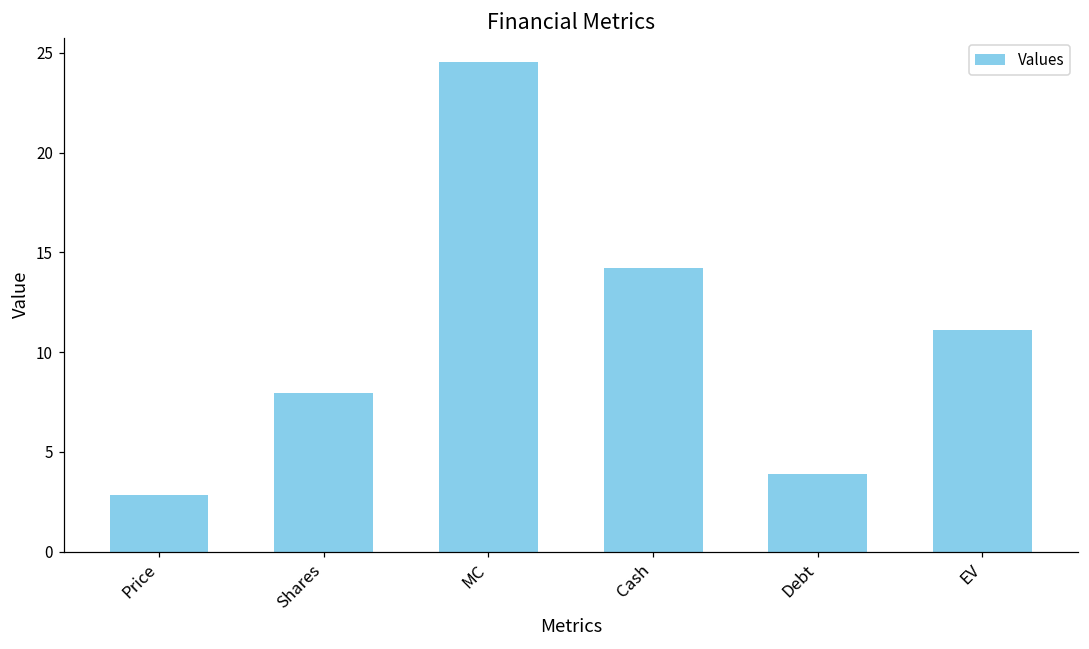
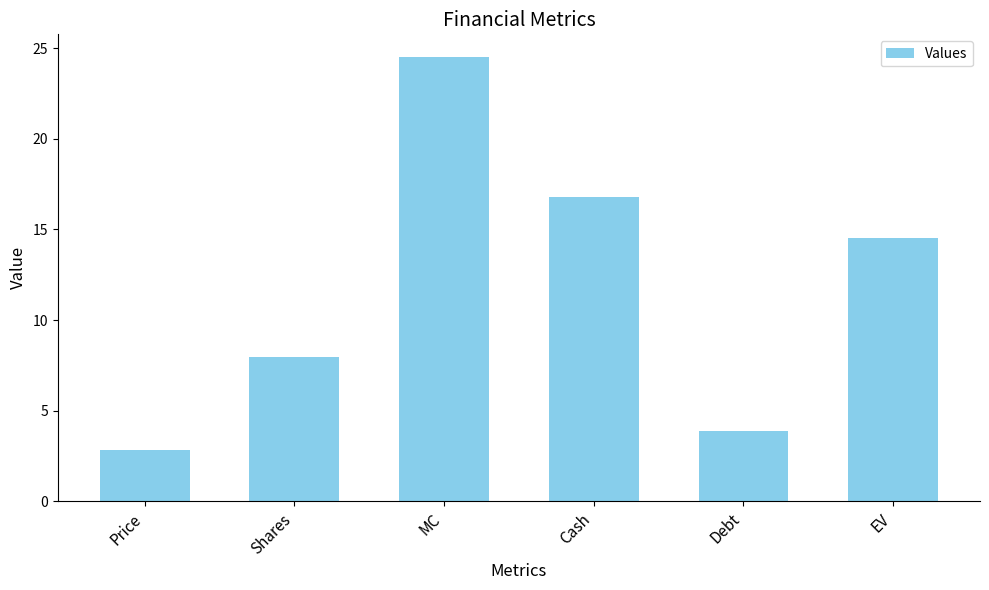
  {
    "Price": 2.8,
    "Shares": 8.0,
    "MC": 24.5,
-   "Cash": 14.2,
+   "Cash": 16.8,
    "Debt": 3.9,
-   "EV": 11.1
+   "EV": 14.5
  }
